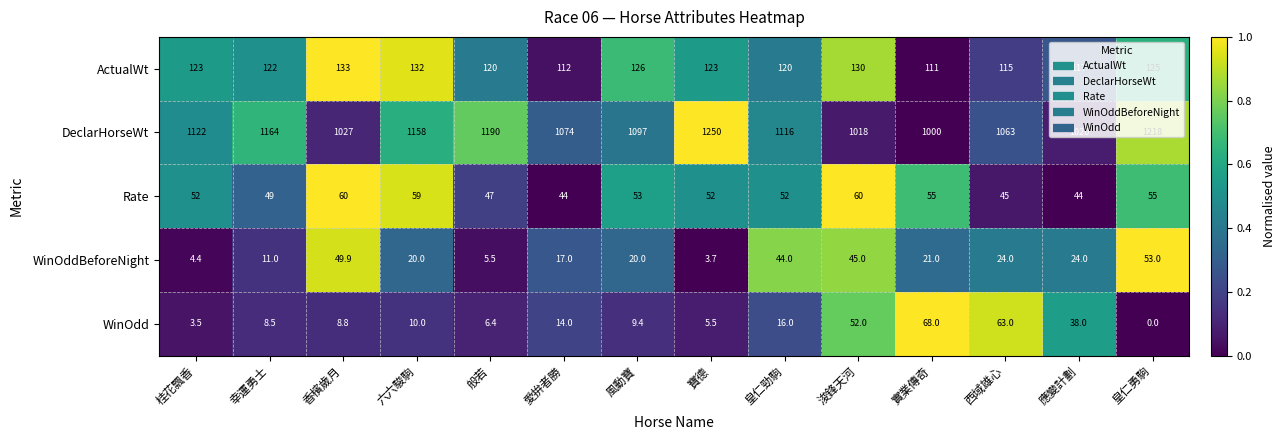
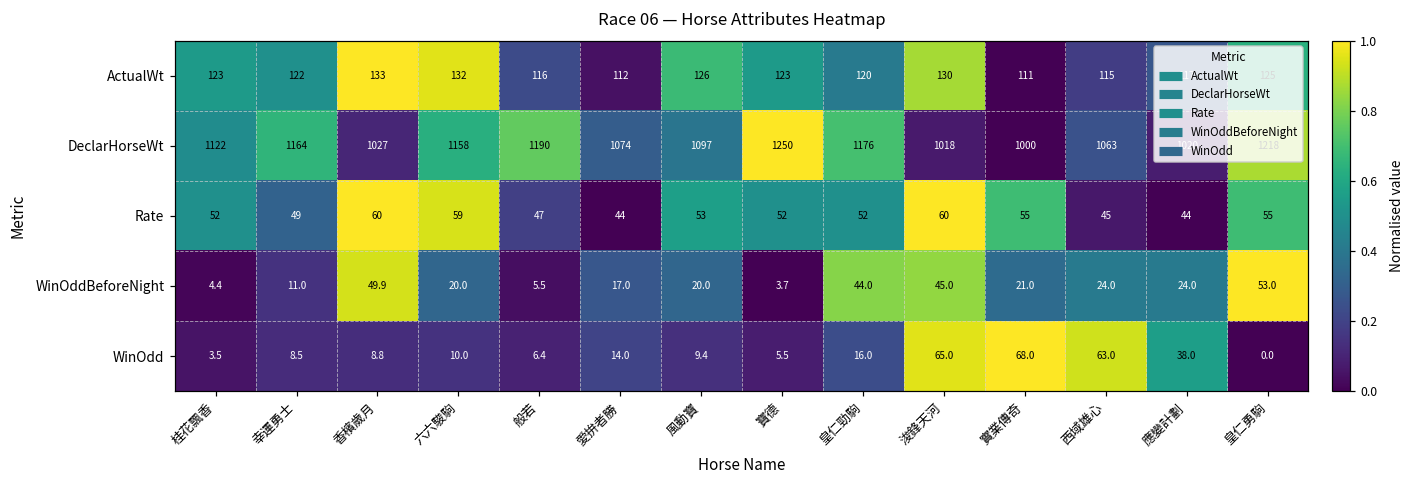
  {
    "ActualWt": {
      "桂花飄香": 123,
      "幸運勇士": 122,
      "香檳歲月": 133,
      "六六駿駒": 132,
-     "般若": 120,
+     "般若": 116,
      "愛拚者勝": 112,
      "風動寶": 126,
      "寶德": 123,
      "皇仁勁駒": 120,
      "浚鋒天河": 130,
      "實業傳奇": 111,
      "西域雄心": 115
    },
    "DeclarHorseWt": {
      "桂花飄香": 1122,
      "幸運勇士": 1164,
      "香檳歲月": 1027,
      "六六駿駒": 1158,
      "般若": 1190,
      "愛拚者勝": 1074,
      "風動寶": 1097,
      "寶德": 1250,
-     "皇仁勁駒": 1116,
+     "皇仁勁駒": 1176,
      "浚鋒天河": 1018,
      "實業傳奇": 1000,
      "西域雄心": 1063
    },
    "Rate": {
      "桂花飄香": 52,
      "幸運勇士": 49,
      "香檳歲月": 60,
      "六六駿駒": 59,
      "般若": 47,
      "愛拚者勝": 44,
      "風動寶": 53,
      "寶德": 52,
      "皇仁勁駒": 52,
      "浚鋒天河": 60,
      "實業傳奇": 55,
      "西域雄心": 45,
      "應變計劃": 44,
      "皇仁勇駒": 55
    },
    "WinOddBeforeNight": {
      "桂花飄香": 4.4,
      "幸運勇士": 11.0,
      "香檳歲月": 49.9,
      "六六駿駒": 20.0,
      "般若": 5.5,
      "愛拚者勝": 17.0,
      "風動寶": 20.0,
      "寶德": 3.7,
      "皇仁勁駒": 44.0,
      "浚鋒天河": 45.0,
      "實業傳奇": 21.0,
      "西域雄心": 24.0,
      "應變計劃": 24.0,
      "皇仁勇駒": 53.0
    },
    "WinOdd": {
      "桂花飄香": 3.5,
      "幸運勇士": 8.5,
      "香檳歲月": 8.8,
      "六六駿駒": 10.0,
      "般若": 6.4,
      "愛拚者勝": 14.0,
      "風動寶": 9.4,
      "寶德": 5.5,
      "皇仁勁駒": 16.0,
-     "浚鋒天河": 52.0,
+     "浚鋒天河": 65.0,
      "實業傳奇": 68.0,
      "西域雄心": 63.0,
      "應變計劃": 38.0,
      "皇仁勇駒": 0.0
    }
  }
